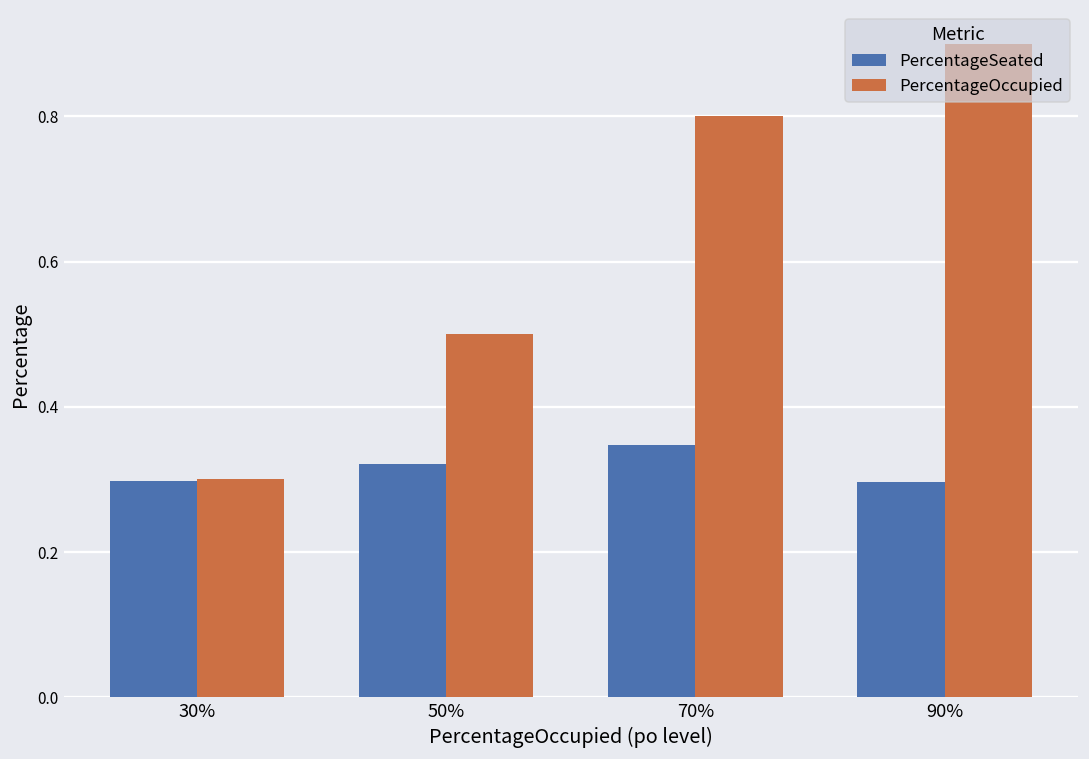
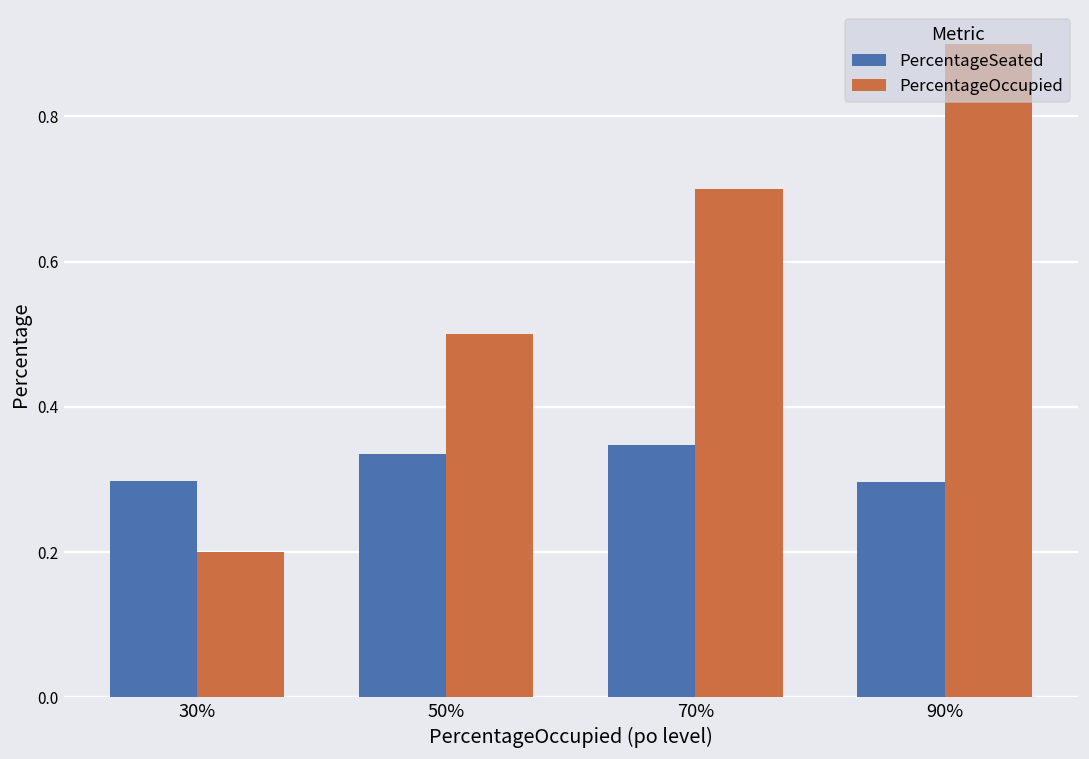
  {
    "PercentageSeated": {
      "30%": 0.30,
-     "50%": 0.32,
+     "50%": 0.34,
      "70%": 0.35,
      "90%": 0.30
    },
    "PercentageOccupied": {
-     "30%": 0.3,
+     "30%": 0.2,
      "50%": 0.5,
-     "70%": 0.8
+     "70%": 0.7
    }
  }
